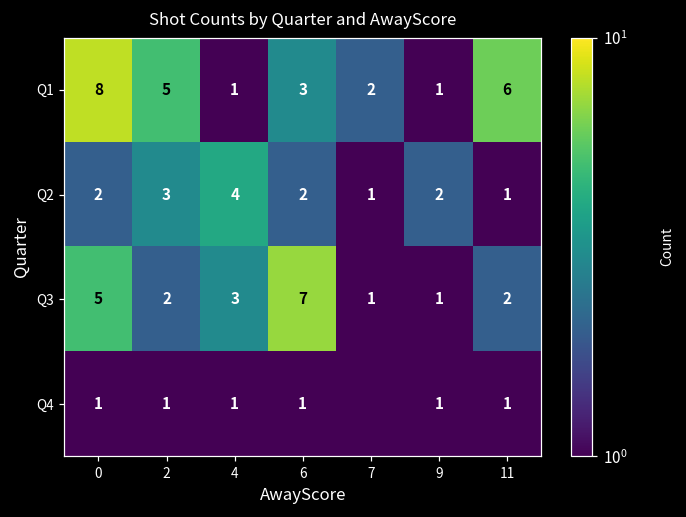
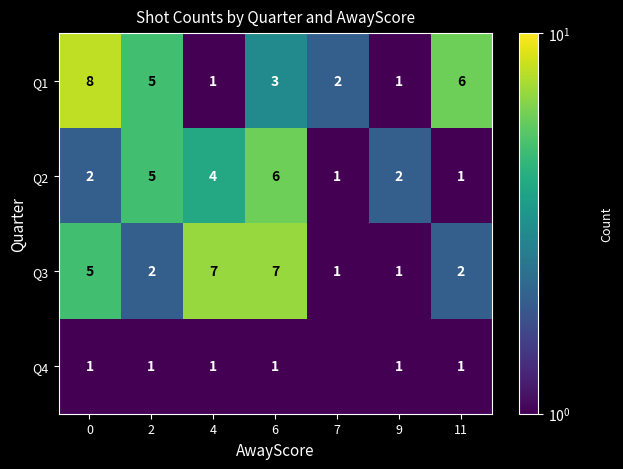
  {
    "Q1": {
      "0": 8,
      "2": 5,
      "4": 1,
      "6": 3,
      "7": 2,
      "9": 1,
      "11": 6
    },
    "Q2": {
      "0": 2,
-     "2": 3,
+     "2": 5,
      "4": 4,
-     "6": 2,
+     "6": 6,
      "7": 1,
      "9": 2,
      "11": 1
    },
    "Q3": {
      "0": 5,
      "2": 2,
-     "4": 3,
+     "4": 7,
      "6": 7,
      "7": 1,
      "9": 1,
      "11": 2
    },
    "Q4": {
      "0": 1,
      "2": 1,
      "4": 1,
      "6": 1,
      "9": 1,
      "11": 1
    }
  }
